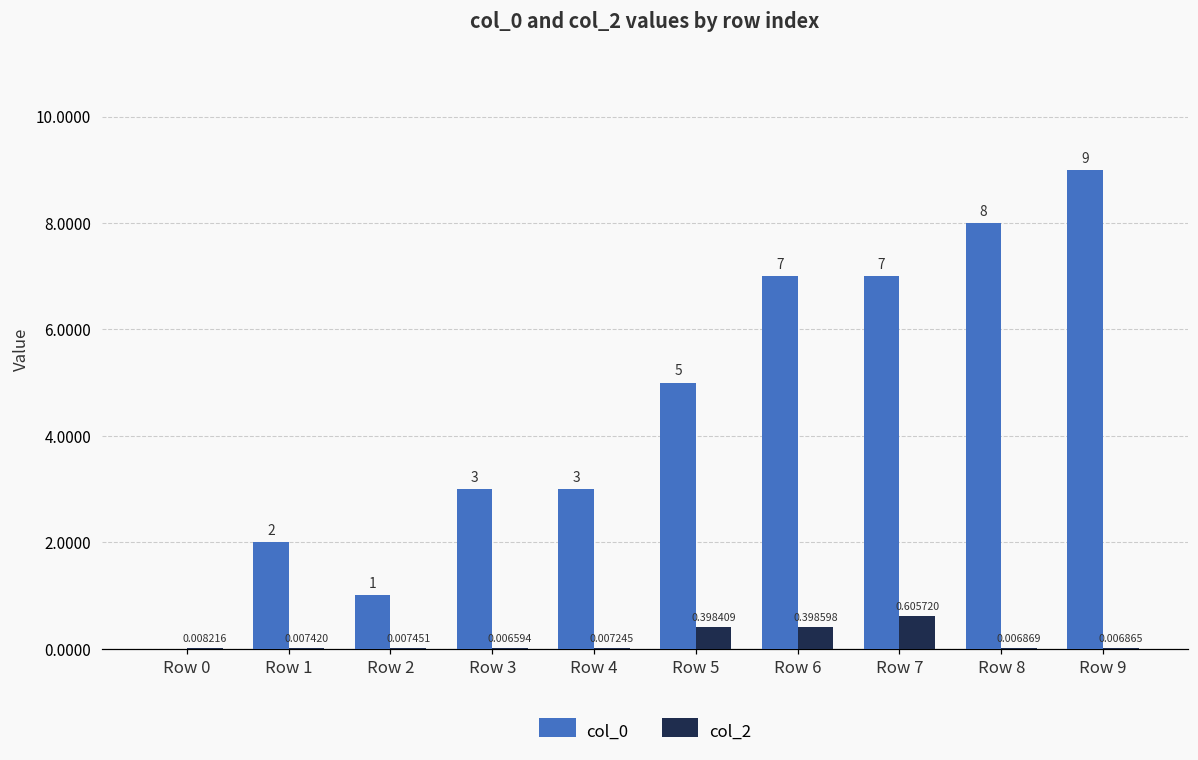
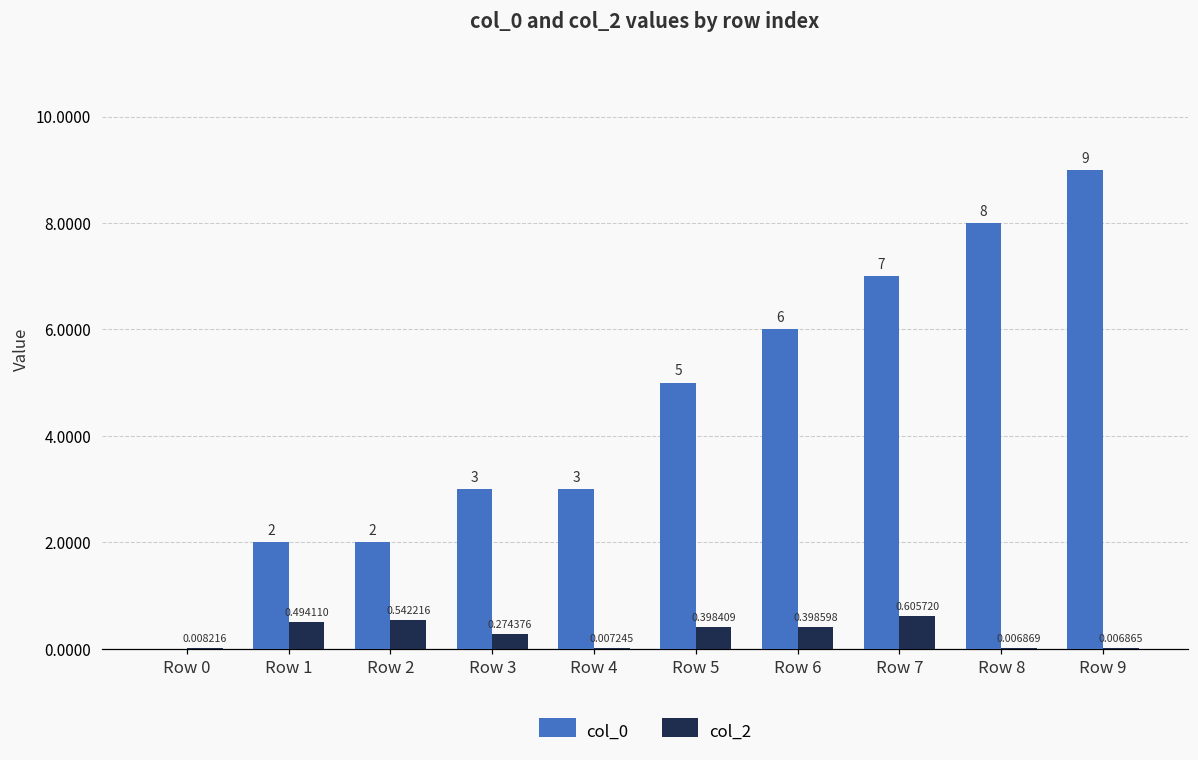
  {
    "col_0": {
      "Row 1": 2,
-     "Row 2": 1,
+     "Row 2": 2,
      "Row 3": 3,
      "Row 4": 3,
      "Row 5": 5,
-     "Row 6": 7,
+     "Row 6": 6,
      "Row 7": 7,
      "Row 8": 8,
      "Row 9": 9
    },
    "col_2": {
      "Row 0": 0.008216,
-     "Row 1": 0.007420,
-     "Row 2": 0.007451,
-     "Row 3": 0.006594,
+     "Row 1": 0.494110,
+     "Row 2": 0.542216,
+     "Row 3": 0.274376,
      "Row 4": 0.007245,
      "Row 5": 0.398409,
      "Row 6": 0.398598,
      "Row 7": 0.605720,
      "Row 8": 0.006869,
      "Row 9": 0.006865
    }
  }
